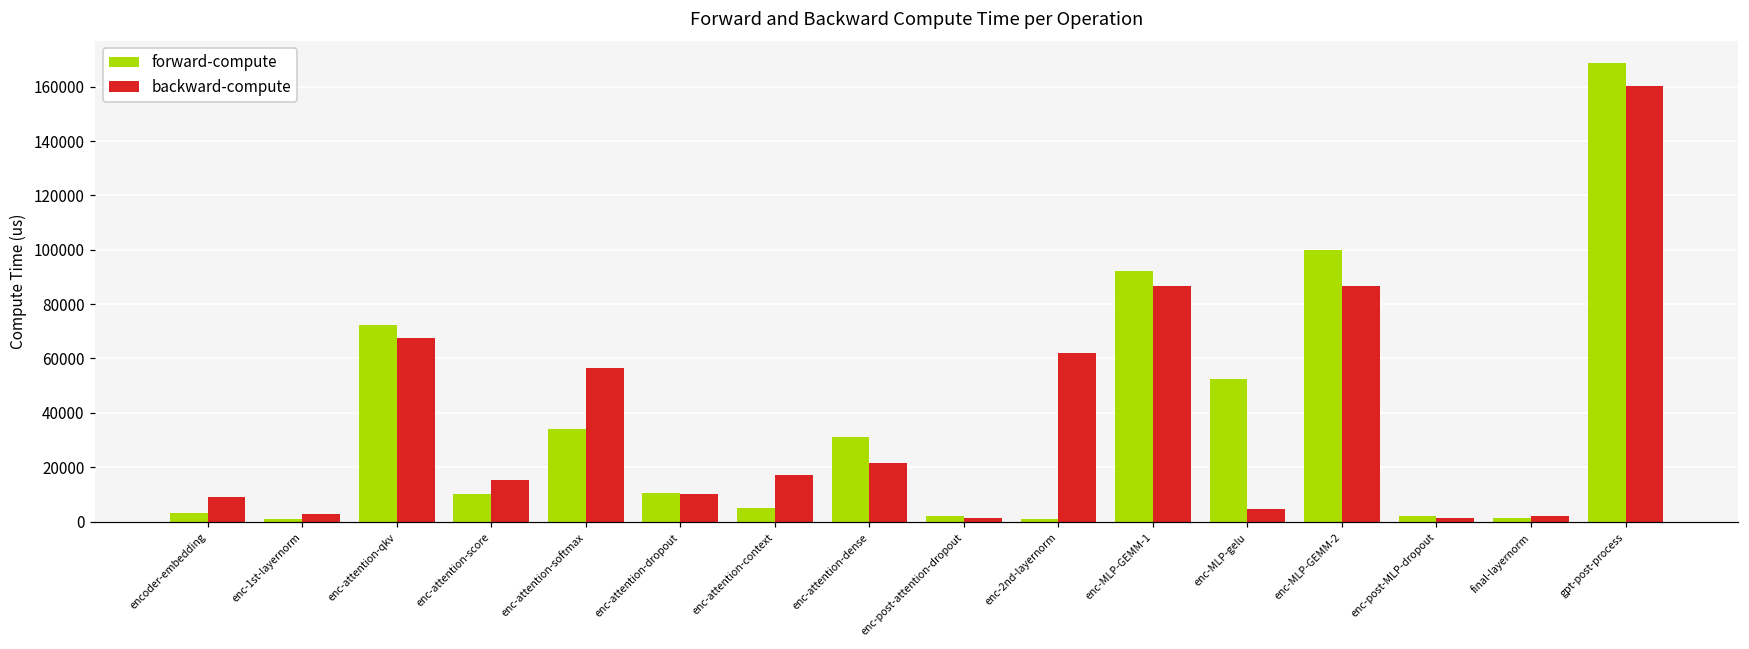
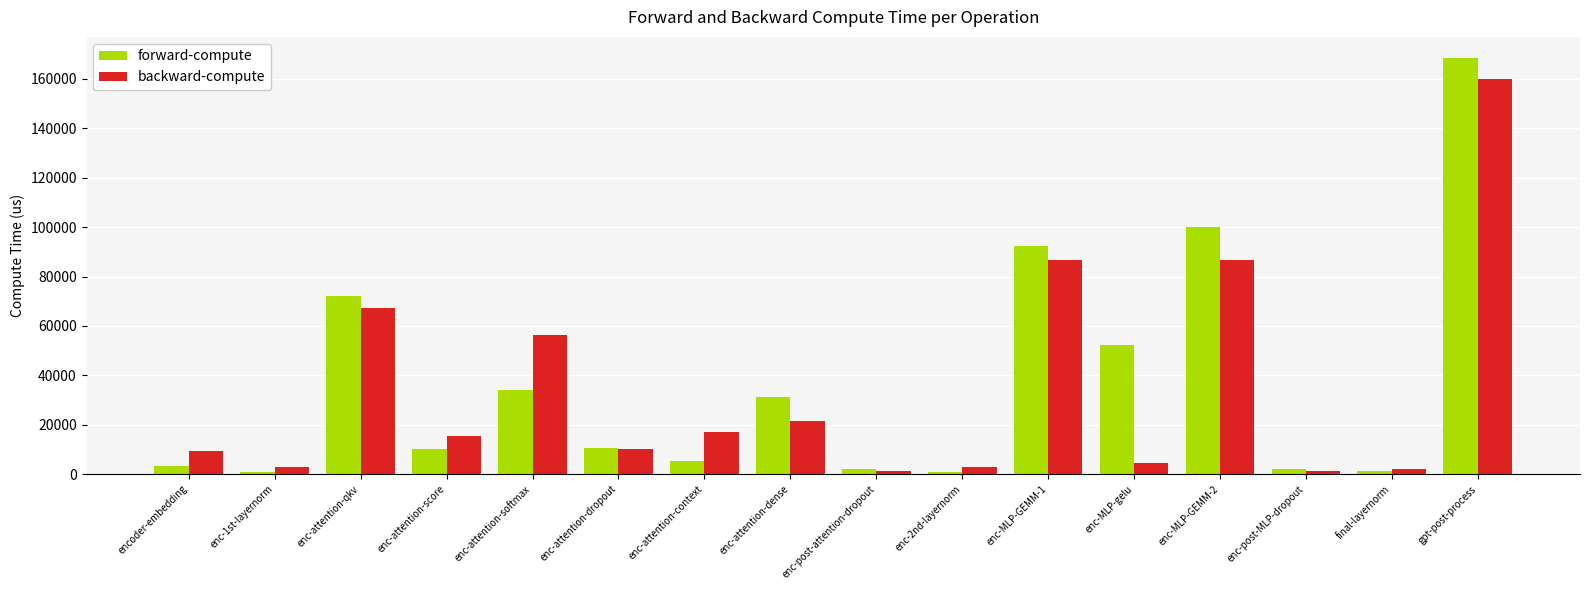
  {
    "forward-compute": {
      "encoder-embedding": 3000,
      "enc-attention-qkv": 72000,
      "enc-attention-score": 10000,
      "enc-attention-softmax": 34000,
      "enc-attention-dropout": 11000,
      "enc-attention-context": 5000,
      "enc-attention-dense": 31000,
      "enc-post-attention-dropout": 2000,
      "enc-MLP-GEMM-1": 92000,
      "enc-MLP-gelu": 52000,
      "enc-MLP-GEMM-2": 100000,
      "enc-post-MLP-dropout": 2000,
      "final-layernorm": 1000,
      "gpt-post-process": 169000
    },
    "backward-compute": {
      "encoder-embedding": 9000,
      "enc-1st-layernorm": 3000,
      "enc-attention-qkv": 67000,
      "enc-attention-score": 15000,
      "enc-attention-softmax": 56000,
      "enc-attention-dropout": 10000,
      "enc-attention-context": 17000,
      "enc-attention-dense": 22000,
      "enc-post-attention-dropout": 1000,
-     "enc-2nd-layernorm": 62000,
+     "enc-2nd-layernorm": 3000,
      "enc-MLP-GEMM-1": 87000,
      "enc-MLP-gelu": 5000,
      "enc-MLP-GEMM-2": 87000,
      "enc-post-MLP-dropout": 1000,
      "final-layernorm": 2000,
      "gpt-post-process": 160000
    }
  }
